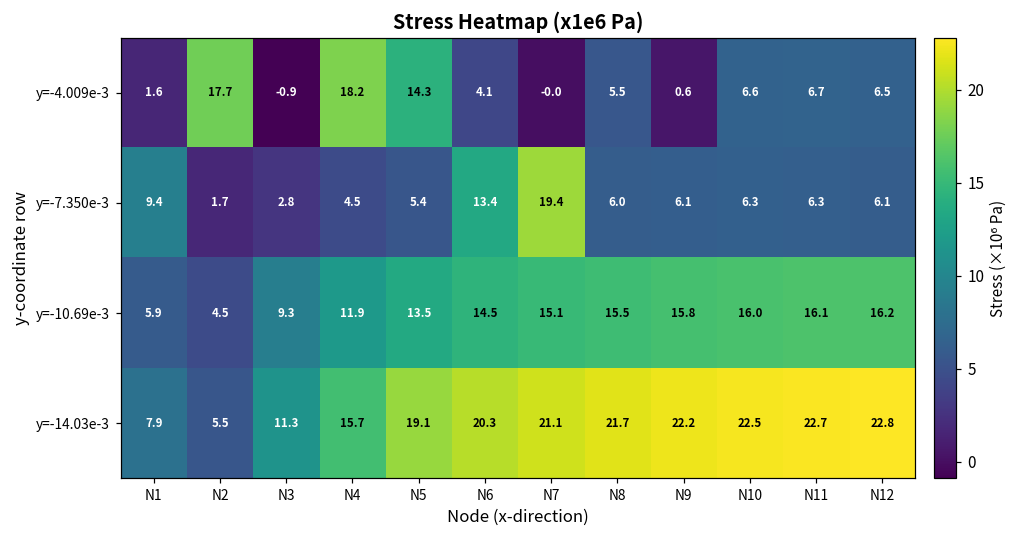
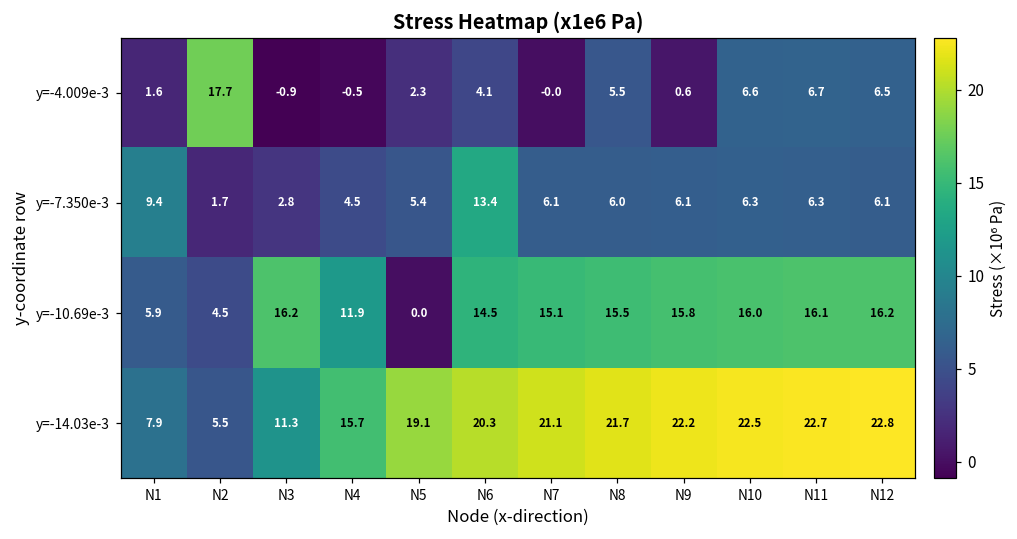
  {
    "y=-4.009e-3": {
      "N1": 1.6,
      "N2": 17.7,
      "N3": -0.9,
-     "N4": 18.2,
-     "N5": 14.3,
+     "N4": -0.5,
+     "N5": 2.3,
      "N6": 4.1,
      "N7": -0.0,
      "N8": 5.5,
      "N9": 0.6,
      "N10": 6.6,
      "N11": 6.7,
      "N12": 6.5
    },
    "y=-7.350e-3": {
      "N1": 9.4,
      "N2": 1.7,
      "N3": 2.8,
      "N4": 4.5,
      "N5": 5.4,
      "N6": 13.4,
-     "N7": 19.4,
+     "N7": 6.1,
      "N8": 6.0,
      "N9": 6.1,
      "N10": 6.3,
      "N11": 6.3,
      "N12": 6.1
    },
    "y=-10.69e-3": {
      "N1": 5.9,
      "N2": 4.5,
-     "N3": 9.3,
+     "N3": 16.2,
      "N4": 11.9,
-     "N5": 13.5,
+     "N5": 0.0,
      "N6": 14.5,
      "N7": 15.1,
      "N8": 15.5,
      "N9": 15.8,
      "N10": 16.0,
      "N11": 16.1,
      "N12": 16.2
    },
    "y=-14.03e-3": {
      "N1": 7.9,
      "N2": 5.5,
      "N3": 11.3,
      "N4": 15.7,
      "N5": 19.1,
      "N6": 20.3,
      "N7": 21.1,
      "N8": 21.7,
      "N9": 22.2,
      "N10": 22.5,
      "N11": 22.7,
      "N12": 22.8
    }
  }
